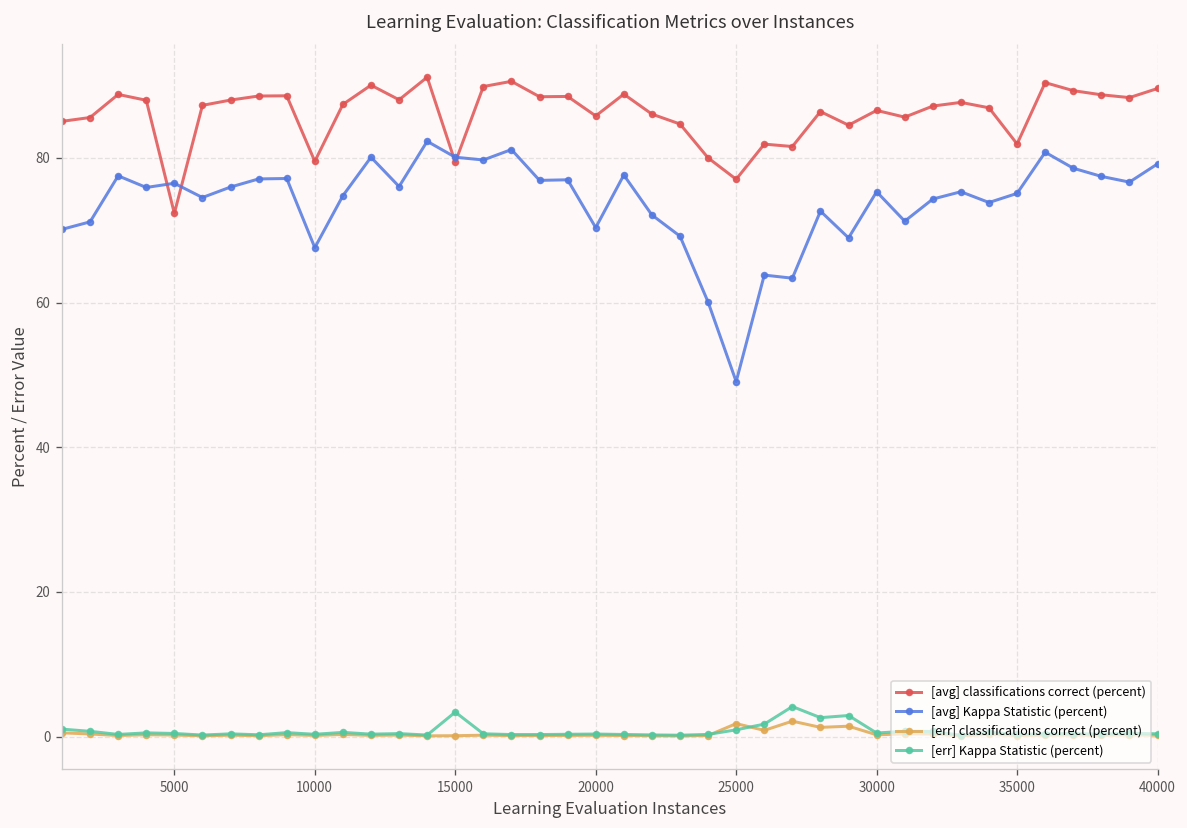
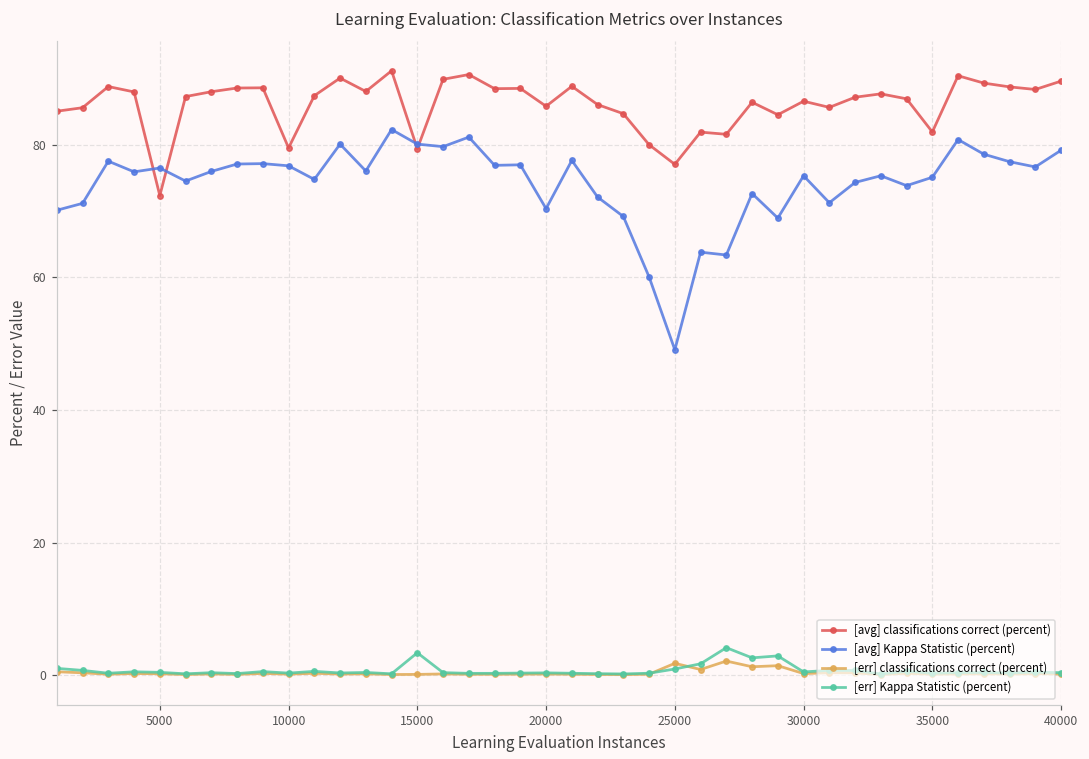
  {
    "[avg] classifications correct (percent)": {
      "5000": 72,
      "10000": 80,
      "15000": 79,
      "20000": 86,
      "25000": 77,
      "30000": 87,
      "35000": 82,
      "40000": 90
    },
    "[avg] Kappa Statistic (percent)": {
      "5000": 76,
-     "10000": 68,
+     "10000": 77,
      "15000": 80,
      "20000": 70,
      "25000": 49,
      "30000": 75,
      "35000": 75,
      "40000": 79
    },
    "[err] classifications correct (percent)": {
      "15000": 0,
      "25000": 2
    },
    "[err] Kappa Statistic (percent)": {
      "15000": 3,
      "25000": 1
    }
  }
